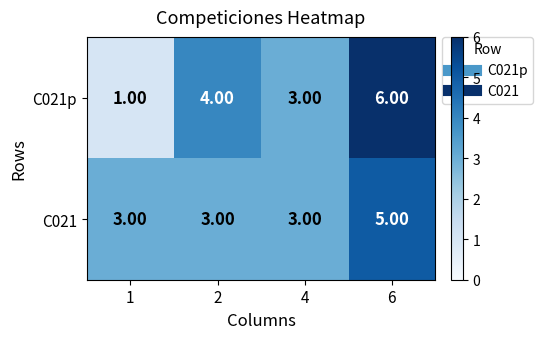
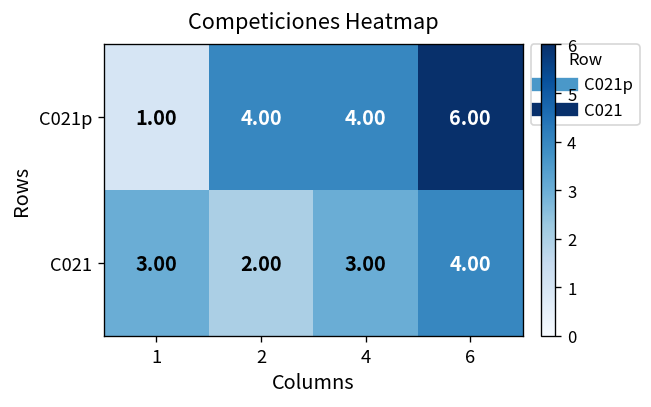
  {
    "C021p": {
      "1": 1.00,
      "2": 4.00,
-     "4": 3.00,
+     "4": 4.00,
      "6": 6.00
    },
    "C021": {
      "1": 3.00,
-     "2": 3.00,
+     "2": 2.00,
      "4": 3.00,
-     "6": 5.00
+     "6": 4.00
    }
  }
